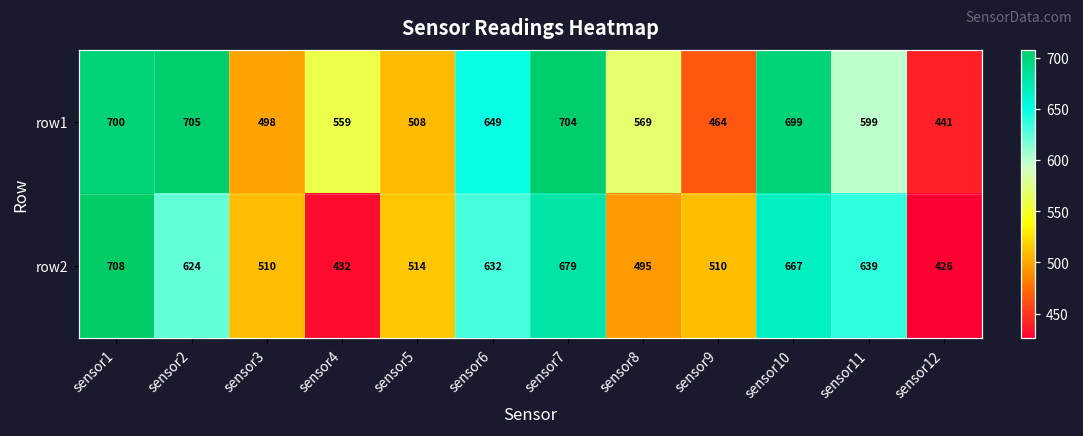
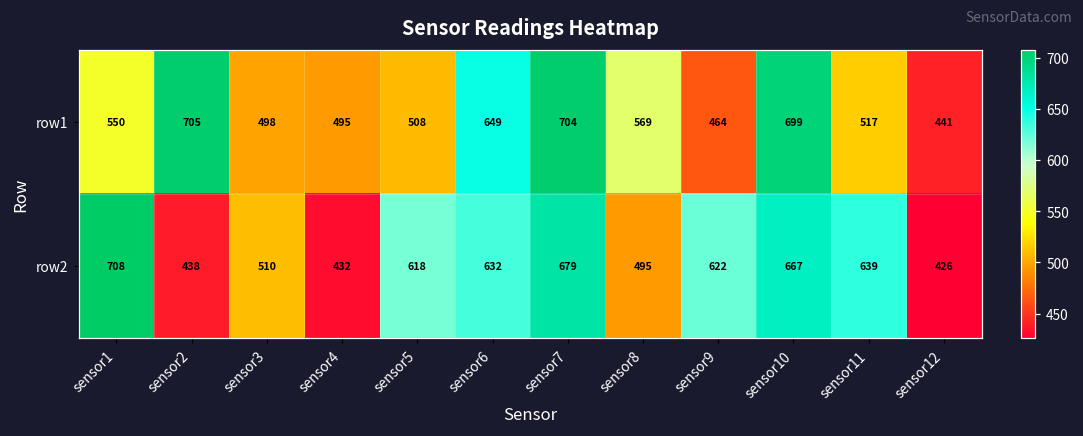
  {
    "row1": {
-     "sensor1": 700,
+     "sensor1": 550,
      "sensor2": 705,
      "sensor3": 498,
-     "sensor4": 559,
+     "sensor4": 495,
      "sensor5": 508,
      "sensor6": 649,
      "sensor7": 704,
      "sensor8": 569,
      "sensor9": 464,
      "sensor10": 699,
-     "sensor11": 599,
+     "sensor11": 517,
      "sensor12": 441
    },
    "row2": {
      "sensor1": 708,
-     "sensor2": 624,
+     "sensor2": 438,
      "sensor3": 510,
      "sensor4": 432,
-     "sensor5": 514,
+     "sensor5": 618,
      "sensor6": 632,
      "sensor7": 679,
      "sensor8": 495,
-     "sensor9": 510,
+     "sensor9": 622,
      "sensor10": 667,
      "sensor11": 639,
      "sensor12": 426
    }
  }
